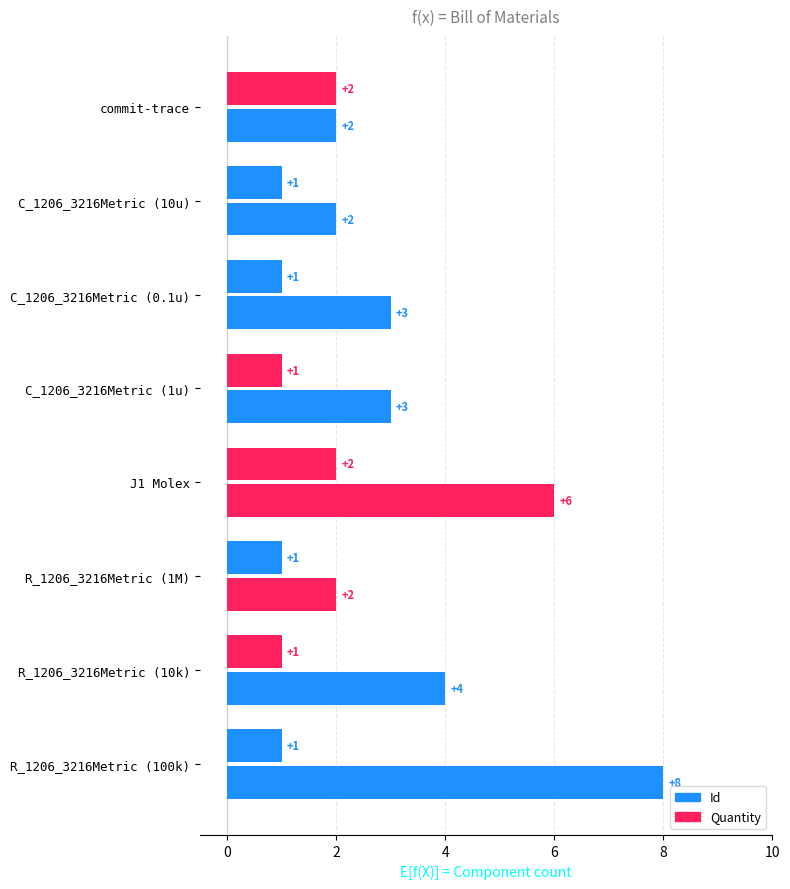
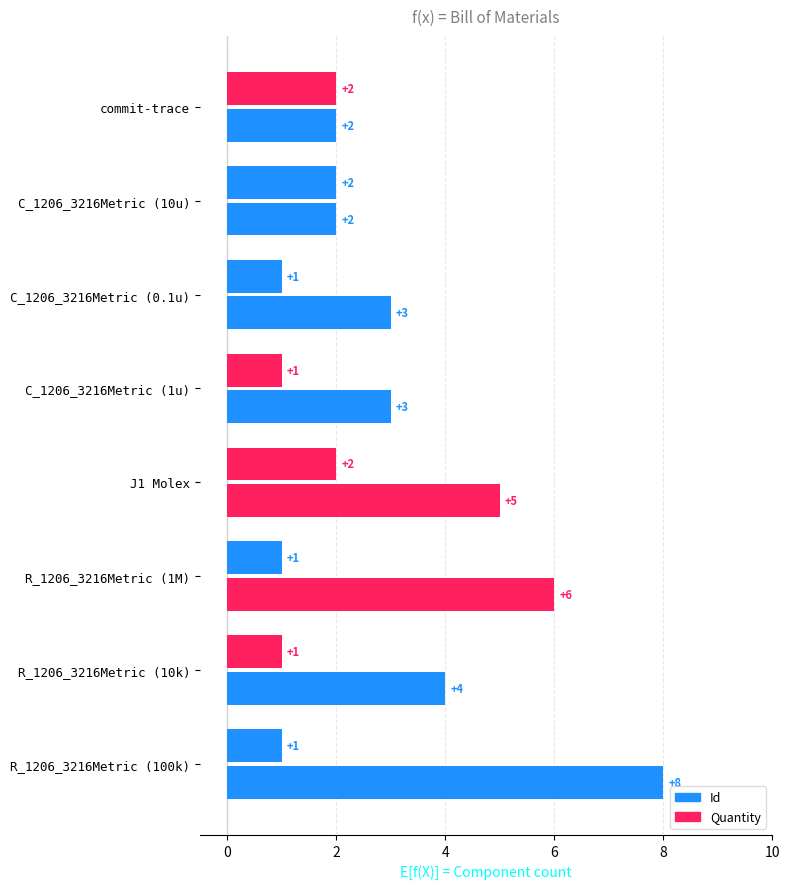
  {
    "Id": {
      "commit-trace": "+2",
      "C_1206_3216Metric (10u)": "+2",
      "C_1206_3216Metric (0.1u)": "+3",
      "C_1206_3216Metric (1u)": "+3",
-     "J1 Molex": "+6",
-     "R_1206_3216Metric (1M)": "+2",
+     "J1 Molex": "+5",
+     "R_1206_3216Metric (1M)": "+6",
      "R_1206_3216Metric (10k)": "+4"
    },
    "Quantity": {
      "commit-trace": "+2",
-     "C_1206_3216Metric (10u)": "+1",
+     "C_1206_3216Metric (10u)": "+2",
      "C_1206_3216Metric (0.1u)": "+1",
      "C_1206_3216Metric (1u)": "+1",
      "J1 Molex": "+2",
      "R_1206_3216Metric (1M)": "+1",
      "R_1206_3216Metric (10k)": "+1",
      "R_1206_3216Metric (100k)": "+1"
    }
  }
